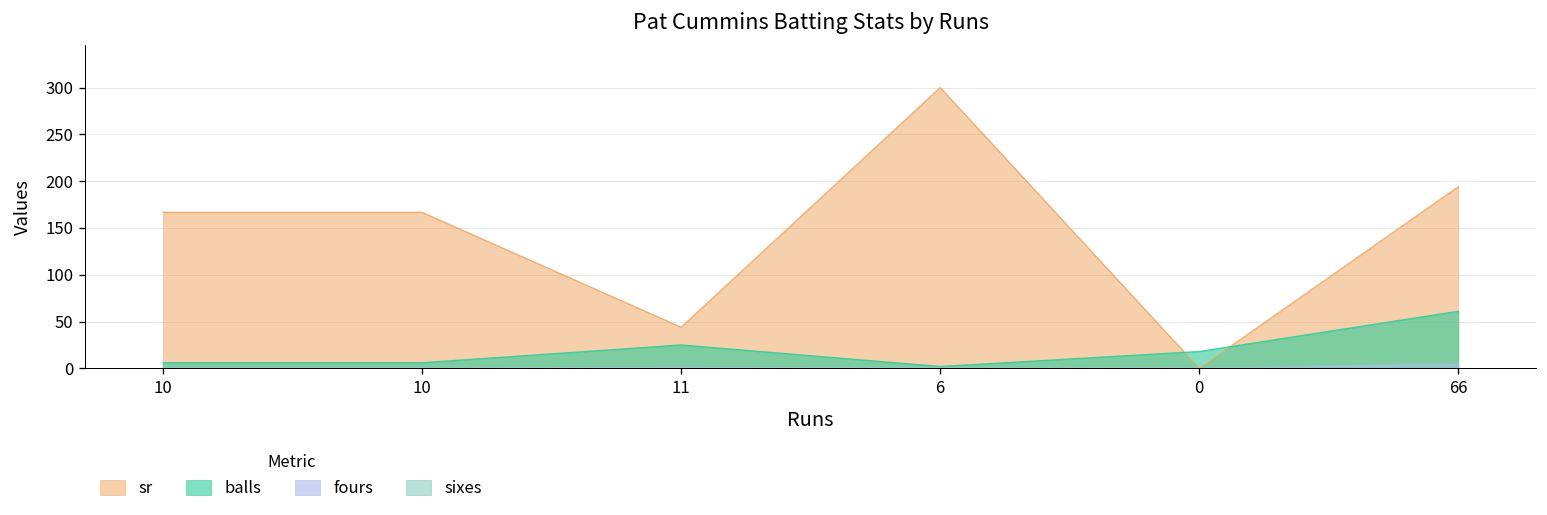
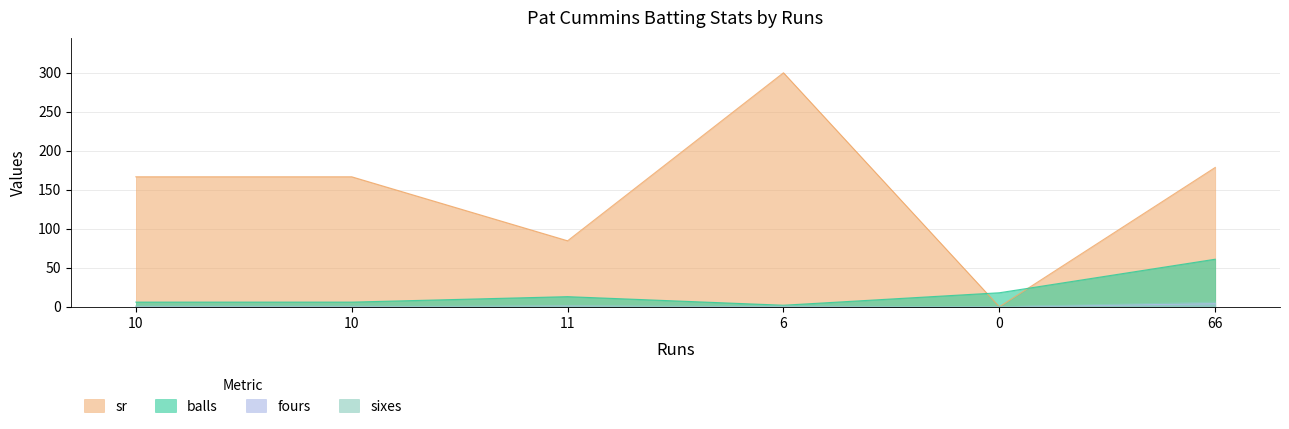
  {
    "sr": {
-     "11": 40,
+     "11": 80,
      "6": 300,
-     "66": 190
+     "66": 180
    },
    "balls": {
-     "11": 30,
+     "11": 10,
      "0": 20,
      "66": 60
    }
  }
